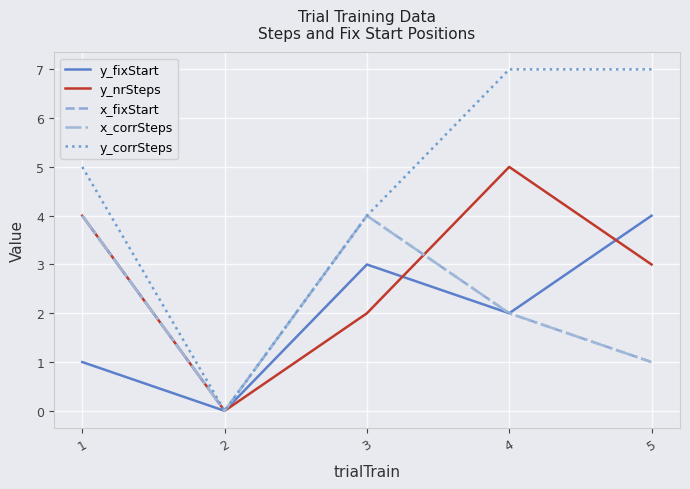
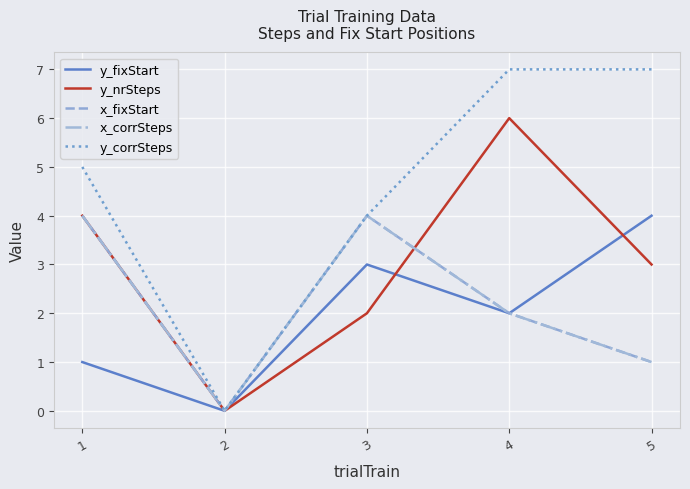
  {
    "y_nrSteps": {
      "3": 2,
-     "4": 5,
+     "4": 6,
      "5": 3
    }
  }
